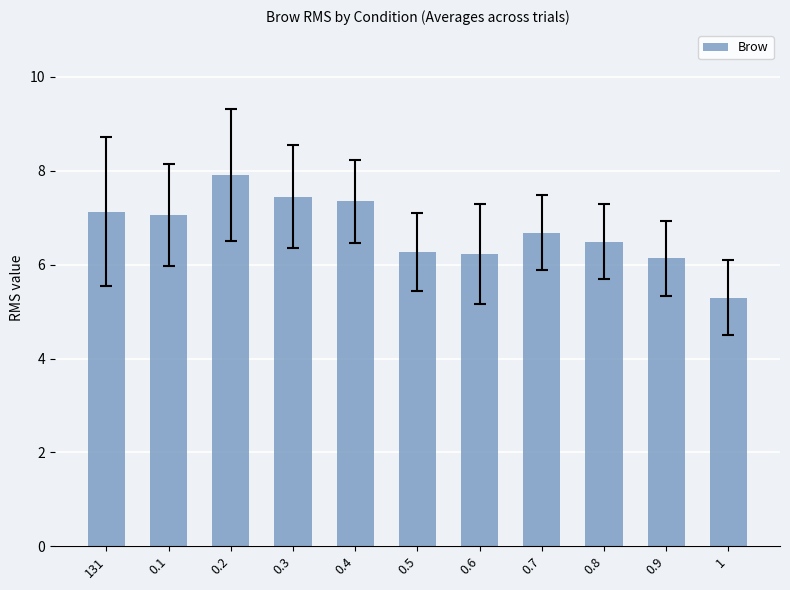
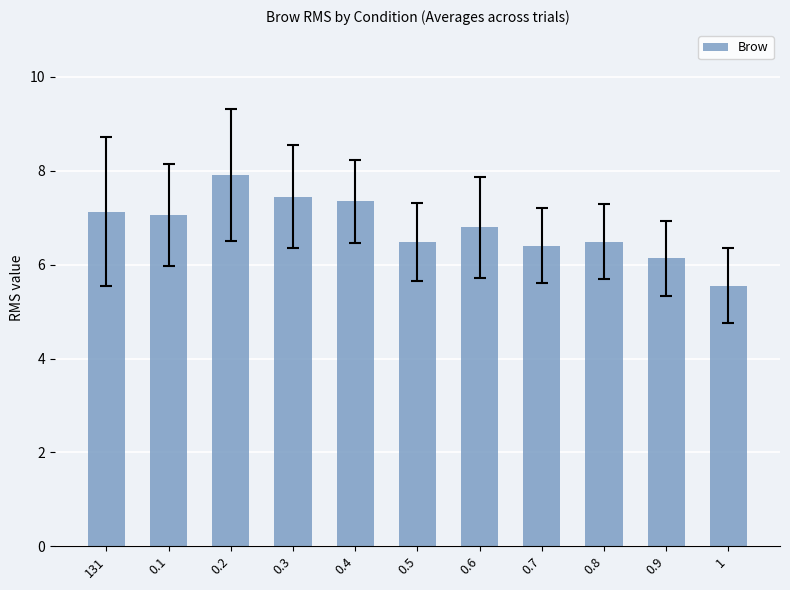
  {
    "Brow": {
      "131": 7.1,
      "0.1": 7.1,
      "0.2": 7.9,
      "0.3": 7.4,
      "0.4": 7.3,
-     "0.5": 6.3,
-     "0.6": 6.2,
-     "0.7": 6.7,
+     "0.5": 6.5,
+     "0.6": 6.8,
+     "0.7": 6.4,
      "0.8": 6.5,
      "0.9": 6.1,
-     "1": 5.3
+     "1": 5.6
    }
  }
